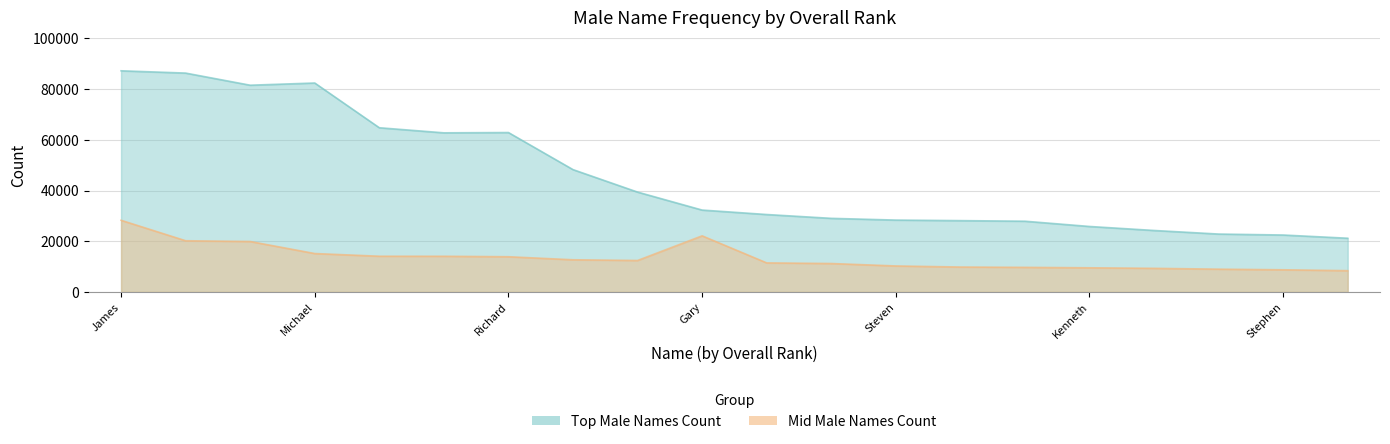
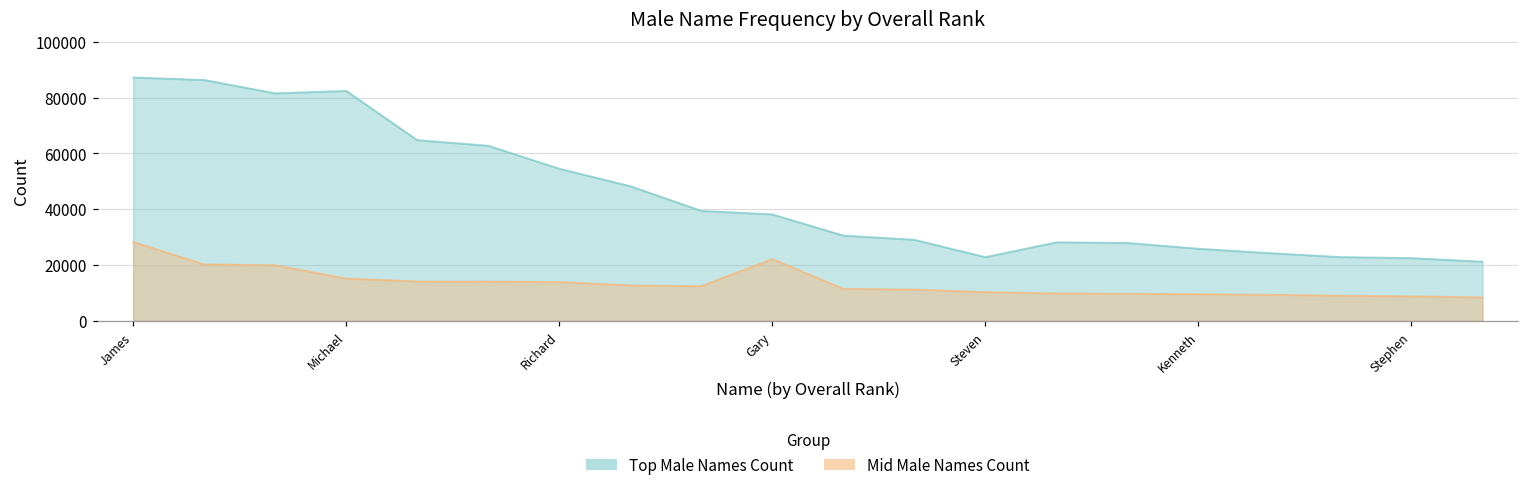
  {
    "Top Male Names Count": {
      "James": 87000,
      "Michael": 82000,
-     "Richard": 63000,
-     "Gary": 32000,
-     "Steven": 28000,
+     "Richard": 55000,
+     "Gary": 38000,
+     "Steven": 23000,
      "Kenneth": 26000,
      "Stephen": 22000
    },
    "Mid Male Names Count": {
      "James": 28000,
      "Michael": 15000,
      "Richard": 14000,
      "Gary": 22000,
      "Steven": 10000,
      "Kenneth": 10000,
      "Stephen": 9000
    }
  }
